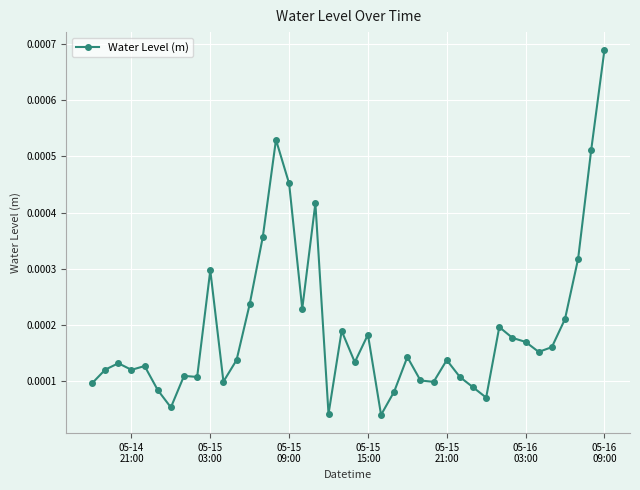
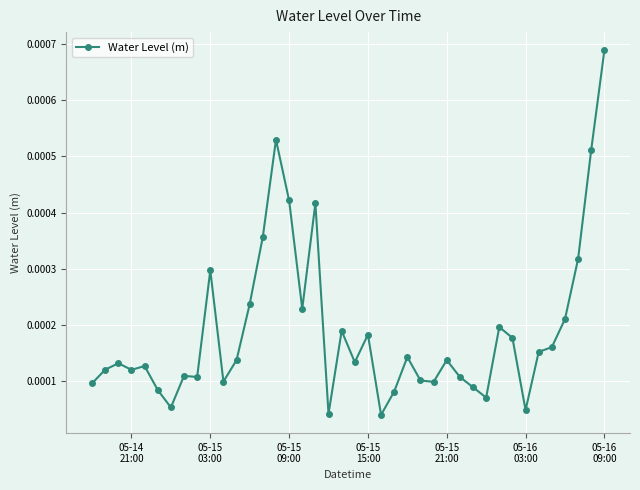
  {
    "05-14 21:00": 0.00012,
    "05-15 03:00": 0.00030,
-   "05-15 09:00": 0.00045,
+   "05-15 09:00": 0.00042,
    "05-15 15:00": 0.00018,
    "05-15 21:00": 0.00014,
-   "05-16 03:00": 0.00017,
+   "05-16 03:00": 0.00005,
    "05-16 09:00": 0.00069
  }
